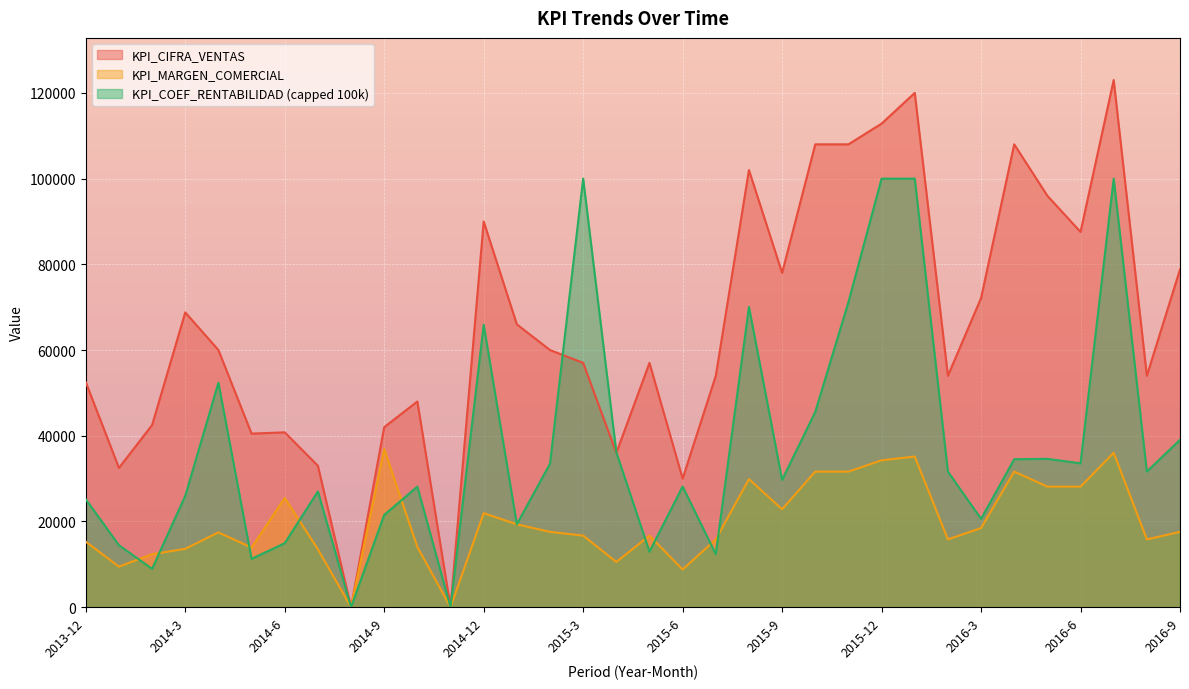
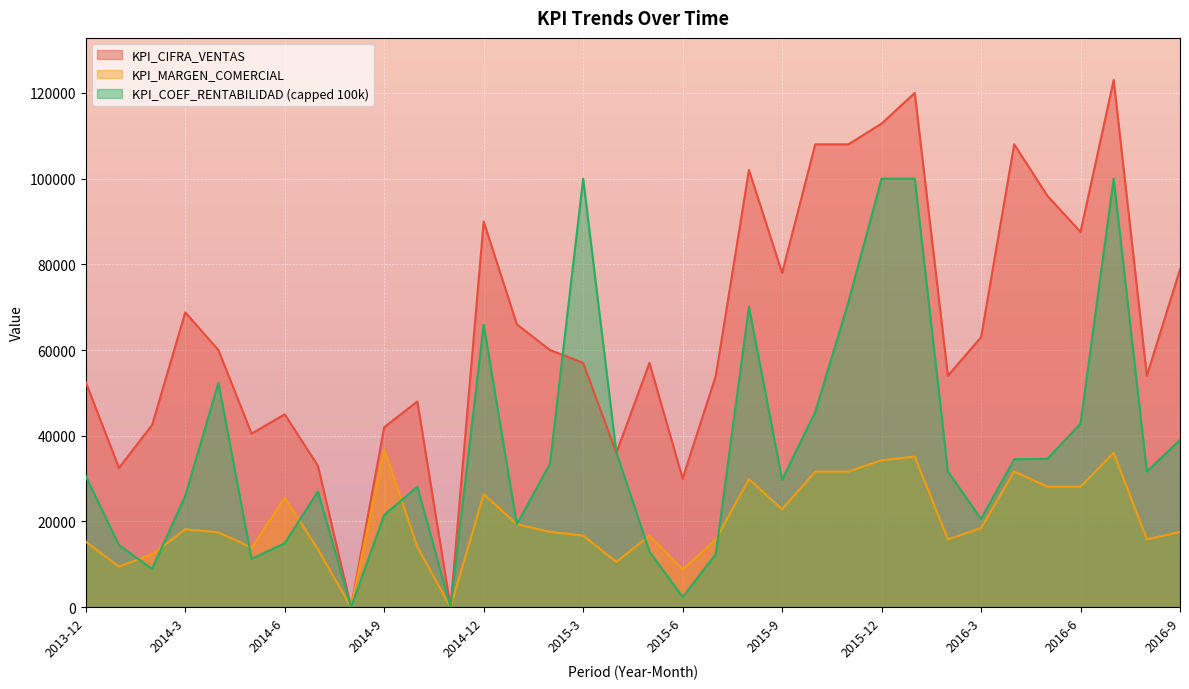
  {
    "KPI_CIFRA_VENTAS": {
      "2013-12": 53000,
      "2014-3": 69000,
-     "2014-6": 41000,
+     "2014-6": 45000,
      "2014-9": 42000,
      "2014-12": 90000,
      "2015-3": 57000,
      "2015-6": 30000,
      "2015-9": 78000,
      "2015-12": 113000,
-     "2016-3": 72000,
+     "2016-3": 63000,
      "2016-6": 88000,
      "2016-9": 79000
    },
    "KPI_MARGEN_COMERCIAL": {
      "2013-12": 15000,
-     "2014-3": 14000,
+     "2014-3": 18000,
      "2014-6": 25000,
      "2014-9": 37000,
-     "2014-12": 22000,
+     "2014-12": 26000,
      "2015-3": 17000,
      "2015-6": 9000,
      "2015-9": 23000,
      "2015-12": 34000,
      "2016-3": 18000,
      "2016-6": 28000,
      "2016-9": 18000
    },
    "KPI_COEF_RENTABILIDAD (capped 100k)": {
-     "2013-12": 25000,
+     "2013-12": 31000,
      "2014-3": 26000,
      "2014-6": 15000,
      "2014-9": 22000,
      "2014-12": 66000,
      "2015-3": 100000,
-     "2015-6": 28000,
+     "2015-6": 2000,
      "2015-9": 30000,
      "2015-12": 100000,
      "2016-3": 21000,
-     "2016-6": 34000,
+     "2016-6": 43000,
      "2016-9": 39000
    }
  }
